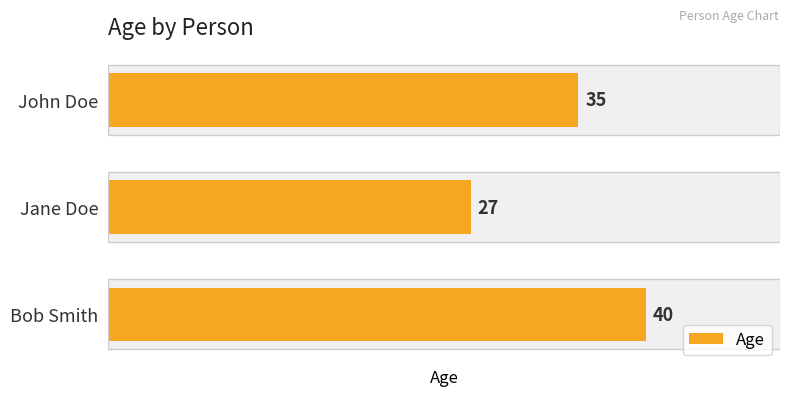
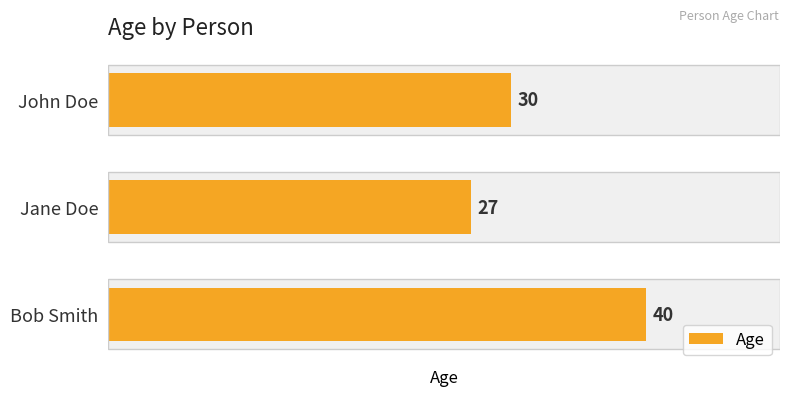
  {
    "Age": {
-     "John Doe": 35
+     "John Doe": 30
    }
  }
